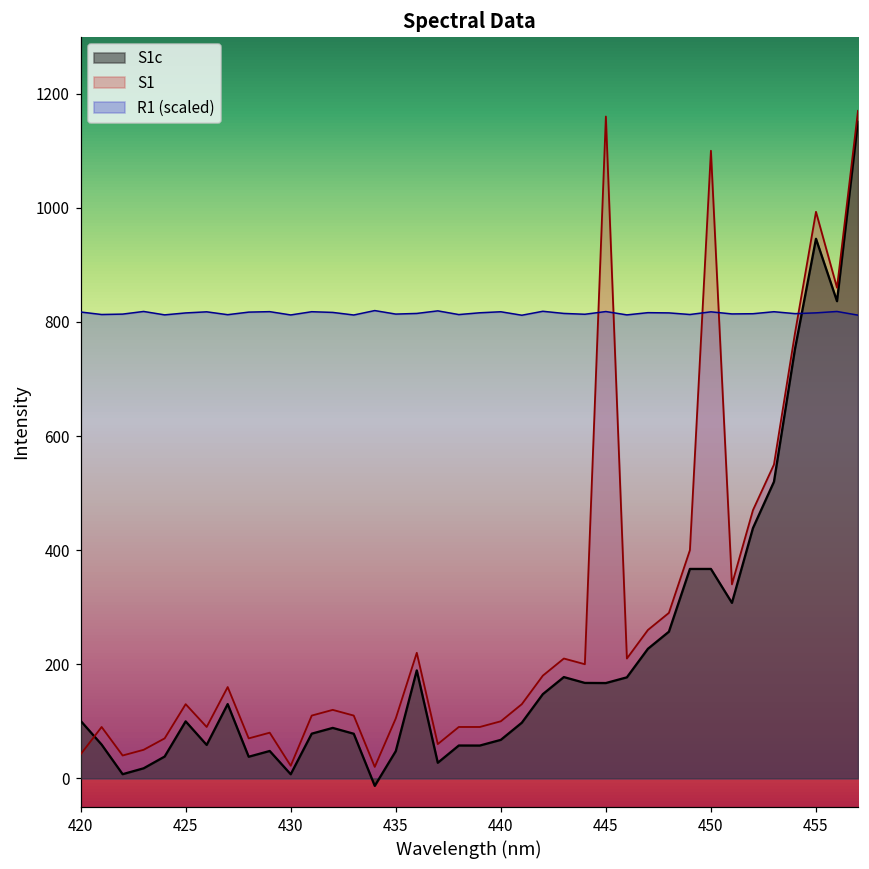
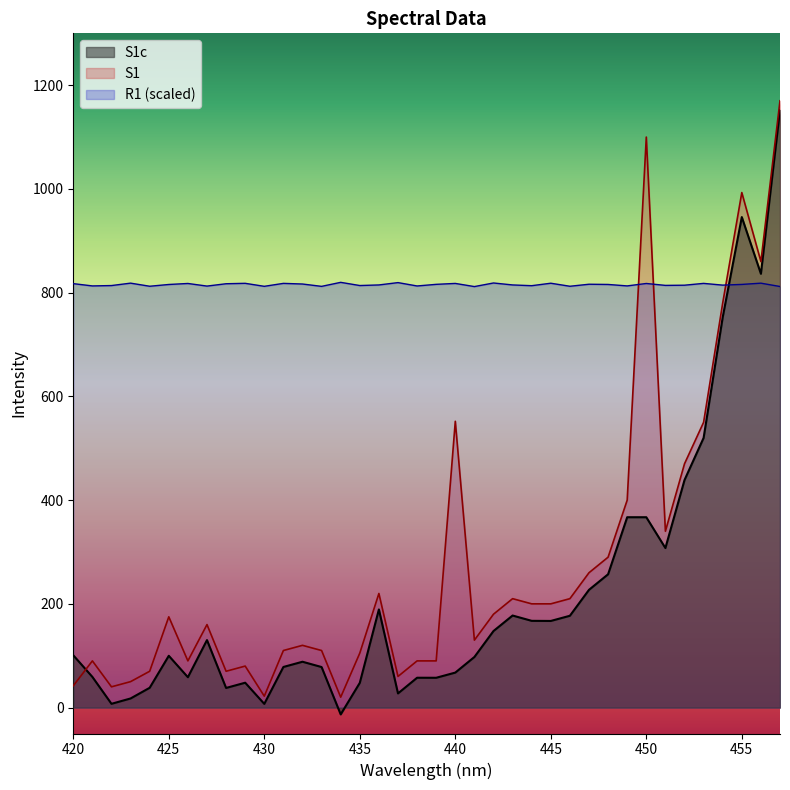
  {
    "S1": {
      "420": 40,
-     "425": 130,
+     "425": 180,
      "430": 20,
      "435": 110,
-     "440": 100,
-     "445": 1160,
+     "440": 550,
+     "445": 200,
      "450": 1100,
      "455": 990
    },
    "R1 (scaled)": {
      "420": 820,
      "425": 820,
      "430": 810,
      "435": 810,
      "440": 820,
      "445": 820,
      "450": 820,
      "455": 820
    }
  }
